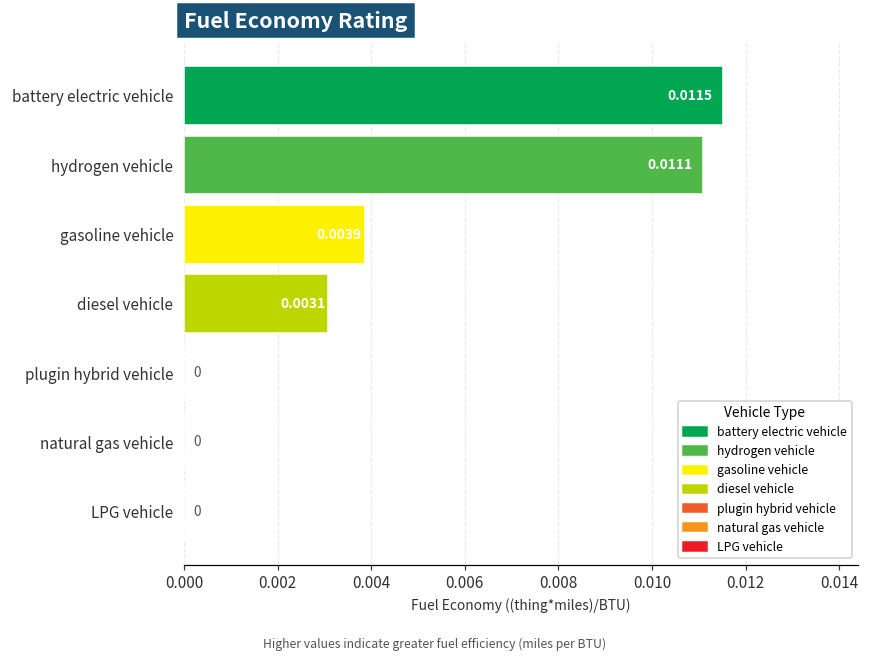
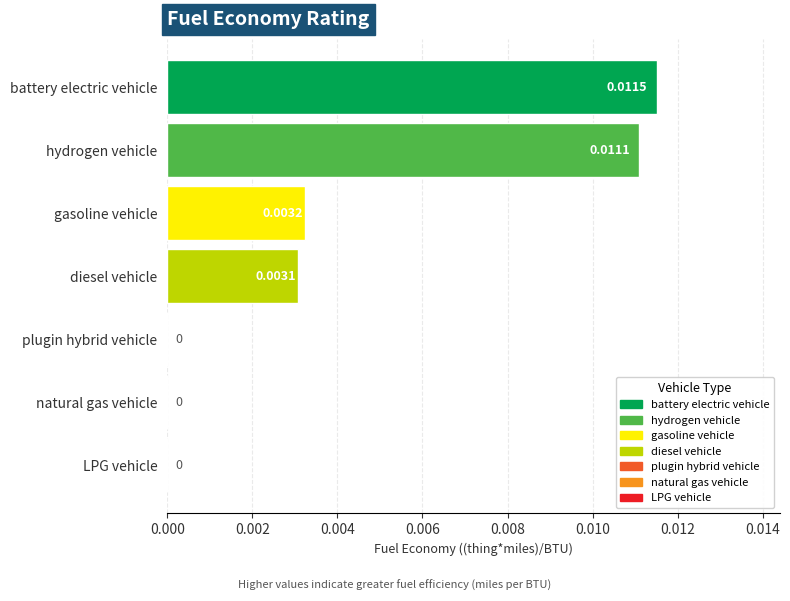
  {
    "battery electric vehicle": 0.0115,
    "hydrogen vehicle": 0.0111,
-   "gasoline vehicle": 0.0039,
+   "gasoline vehicle": 0.0032,
    "diesel vehicle": 0.0031,
    "plugin hybrid vehicle": 0,
    "natural gas vehicle": 0,
    "LPG vehicle": 0
  }
